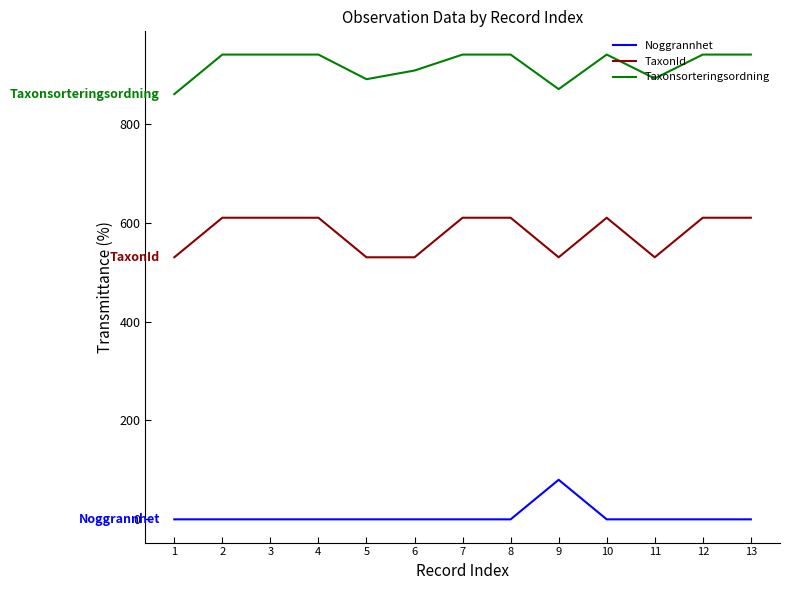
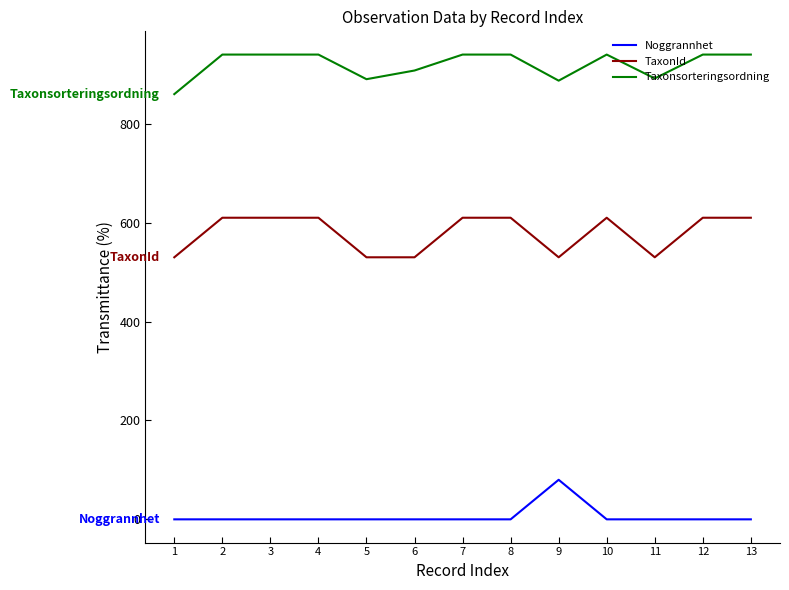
  {
    "Noggrannhet": {
      "1": 0,
      "2": 0,
      "3": 0,
      "4": 0,
      "5": 0,
      "6": 0,
      "7": 0,
      "8": 0,
      "9": 80,
      "10": 0,
      "11": 0,
      "12": 0,
      "13": 0
    },
    "TaxonId": {
      "1": 530,
      "2": 610,
      "3": 610,
      "4": 610,
      "5": 530,
      "6": 530,
      "7": 610,
      "8": 610,
      "9": 530,
      "10": 610,
      "11": 530,
      "12": 610,
      "13": 610
    },
    "Taxonsorteringsordning": {
      "1": 860,
      "2": 940,
      "3": 940,
      "4": 940,
      "5": 890,
      "6": 910,
      "7": 940,
      "8": 940,
-     "9": 870,
+     "9": 890,
      "10": 940,
      "11": 890,
      "12": 940,
      "13": 940
    }
  }
